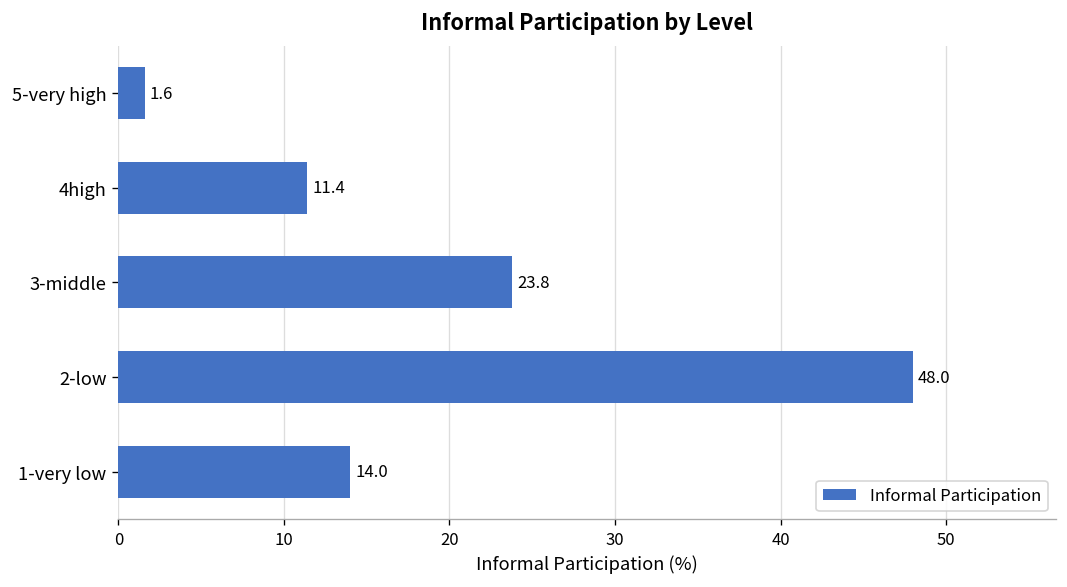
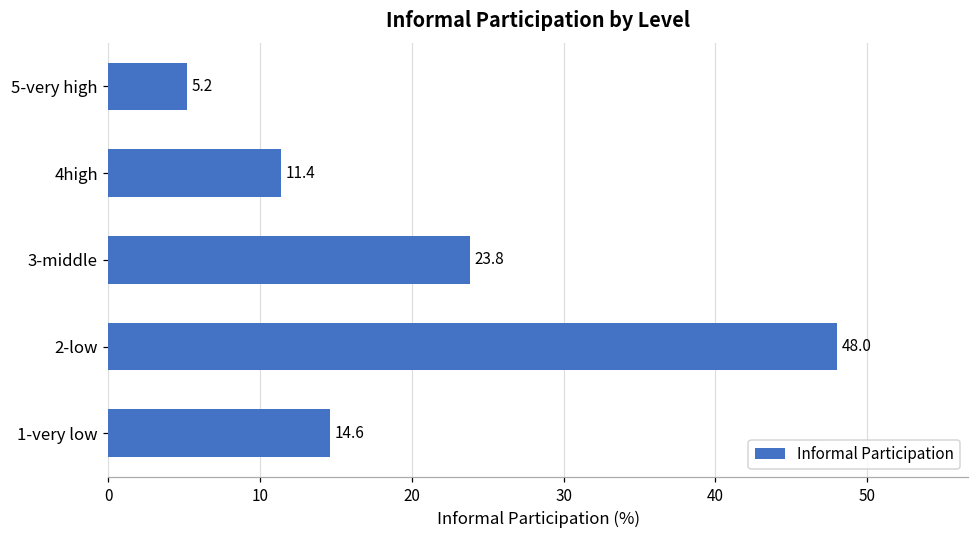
  {
-   "5-very high": 1.6,
+   "5-very high": 5.2,
    "4high": 11.4,
    "3-middle": 23.8,
    "2-low": 48.0,
-   "1-very low": 14.0
+   "1-very low": 14.6
  }
